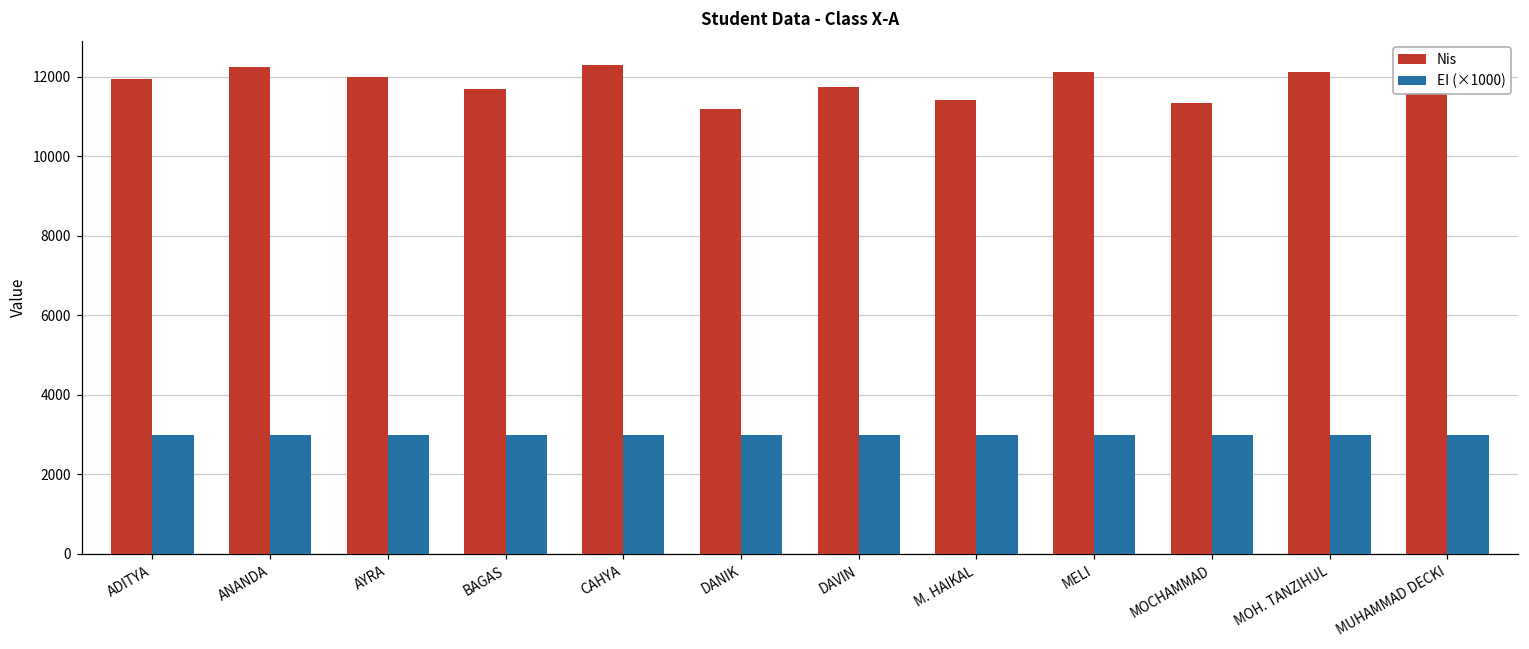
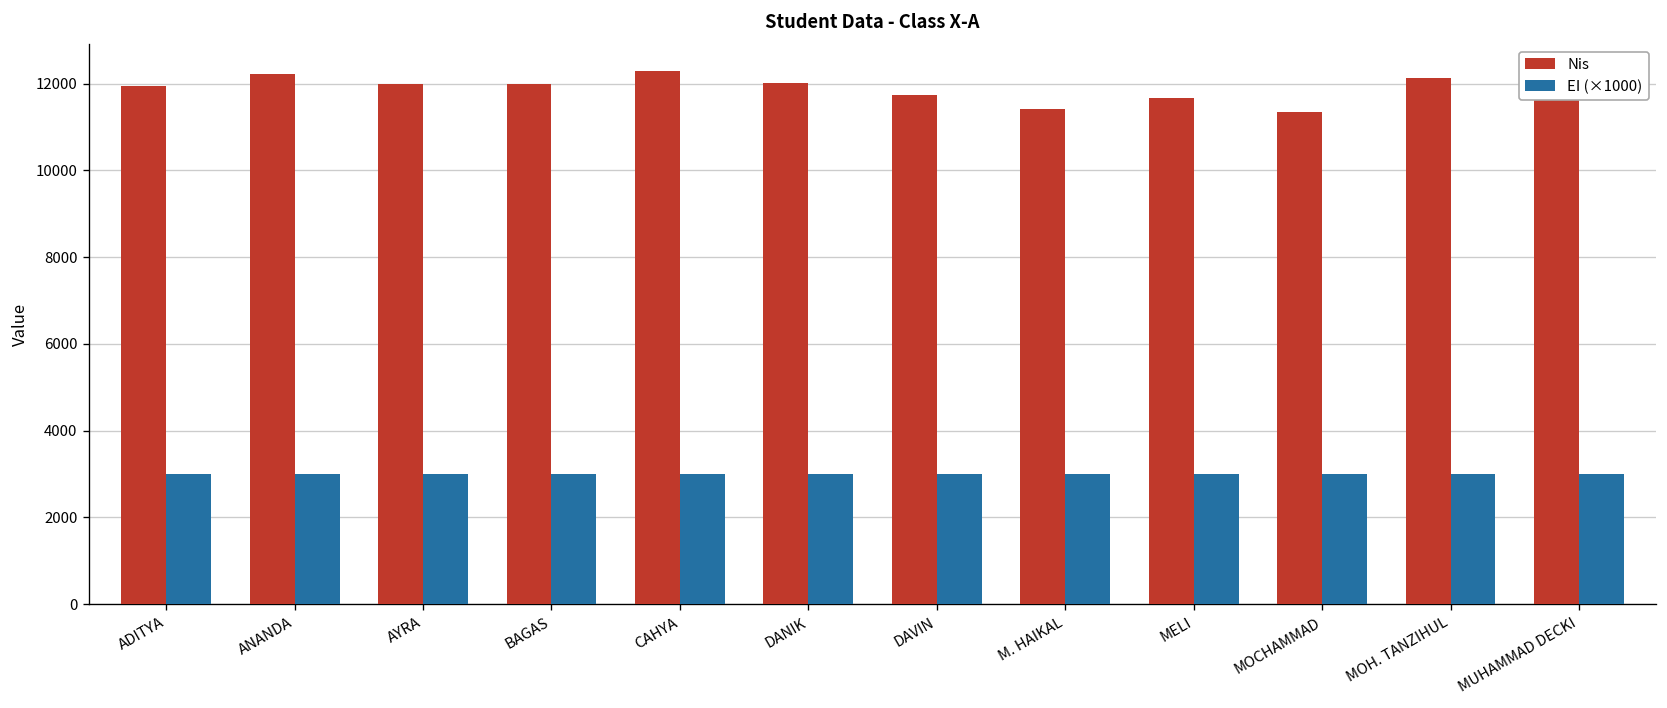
  {
    "Nis": {
      "ADITYA": 11900,
      "ANANDA": 12200,
      "AYRA": 12000,
-     "BAGAS": 11700,
+     "BAGAS": 12000,
      "CAHYA": 12300,
-     "DANIK": 11200,
+     "DANIK": 12000,
      "DAVIN": 11700,
      "M. HAIKAL": 11400,
-     "MELI": 12100,
+     "MELI": 11700,
      "MOCHAMMAD": 11300,
      "MOH. TANZIHUL": 12100
    },
    "EI (×1000)": {
      "ADITYA": 3000,
      "ANANDA": 3000,
      "AYRA": 3000,
      "BAGAS": 3000,
      "CAHYA": 3000,
      "DANIK": 3000,
      "DAVIN": 3000,
      "M. HAIKAL": 3000,
      "MELI": 3000,
      "MOCHAMMAD": 3000,
      "MOH. TANZIHUL": 3000,
      "MUHAMMAD DECKI": 3000
    }
  }
